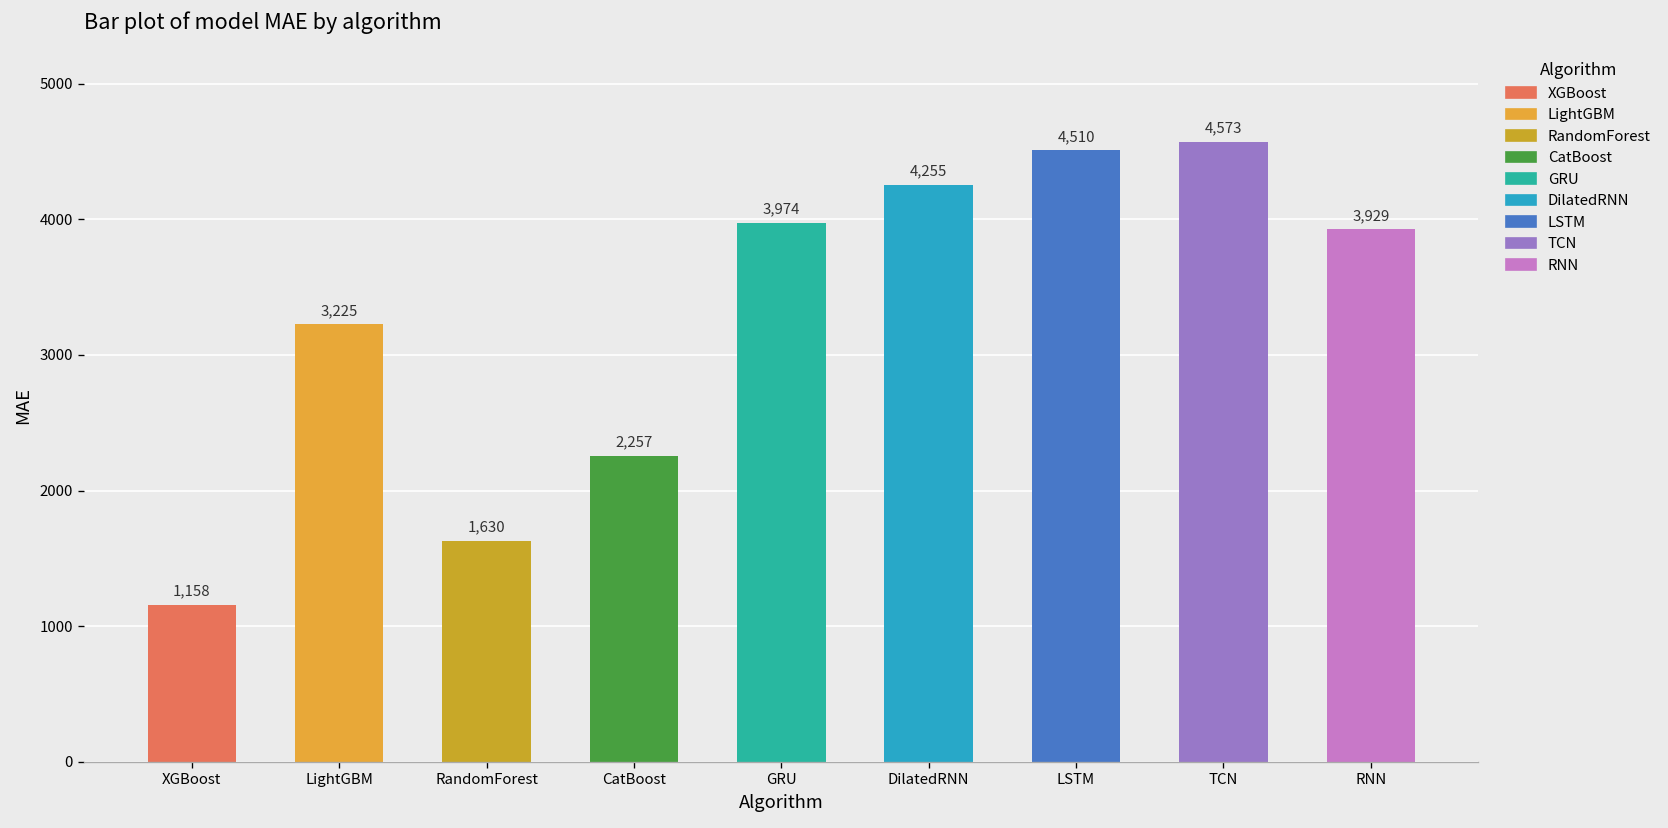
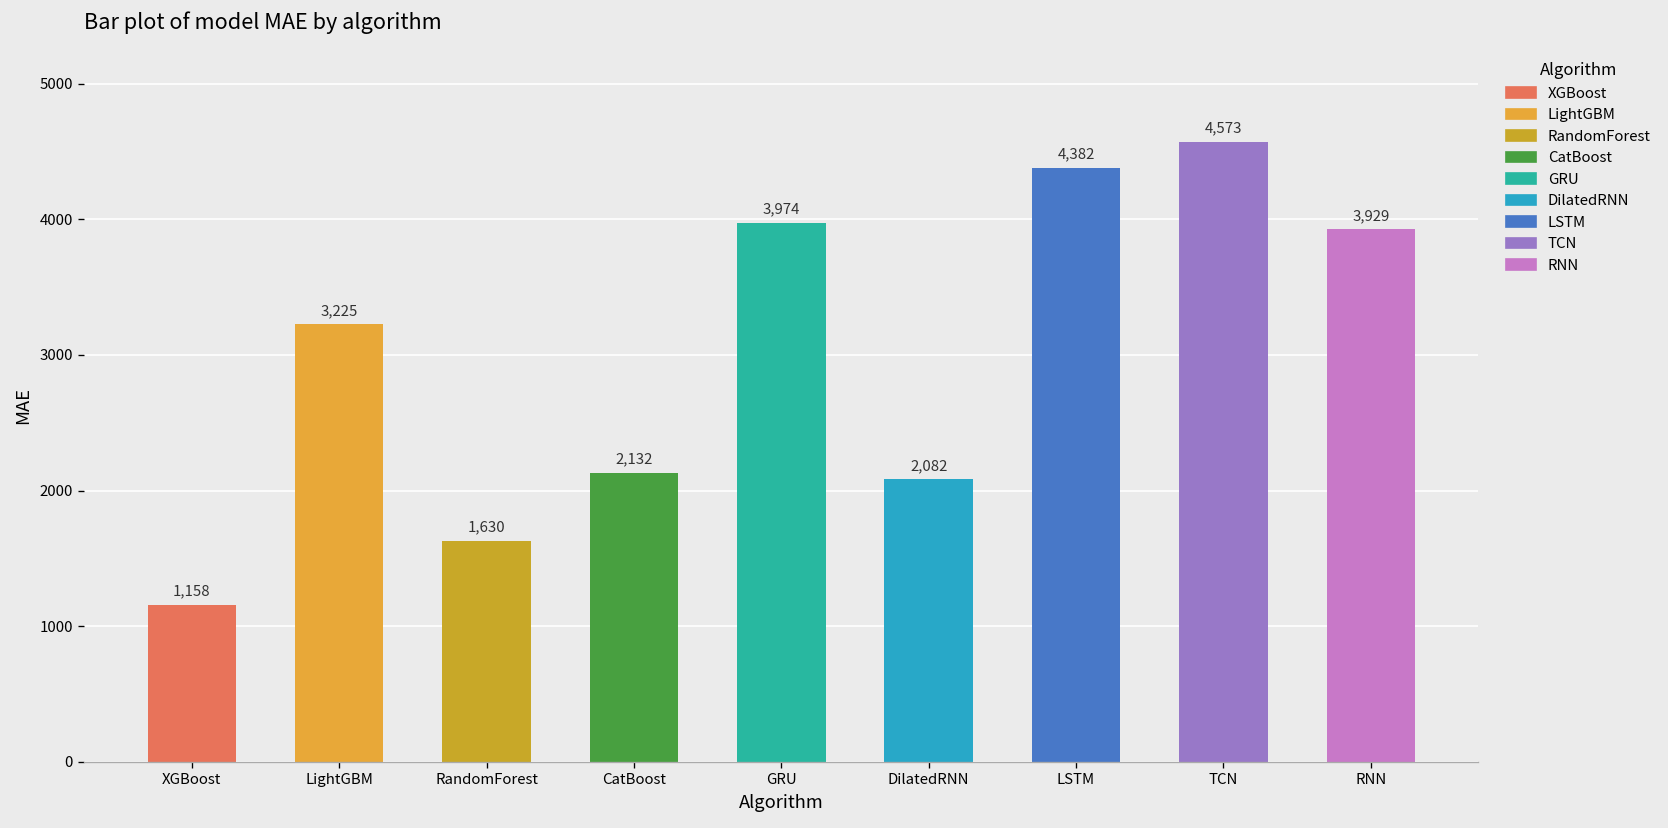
  {
    "XGBoost": "1,158",
    "LightGBM": "3,225",
    "RandomForest": "1,630",
-   "CatBoost": "2,257",
+   "CatBoost": "2,132",
    "GRU": "3,974",
-   "DilatedRNN": "4,255",
-   "LSTM": "4,510",
+   "DilatedRNN": "2,082",
+   "LSTM": "4,382",
    "TCN": "4,573",
    "RNN": "3,929"
  }
